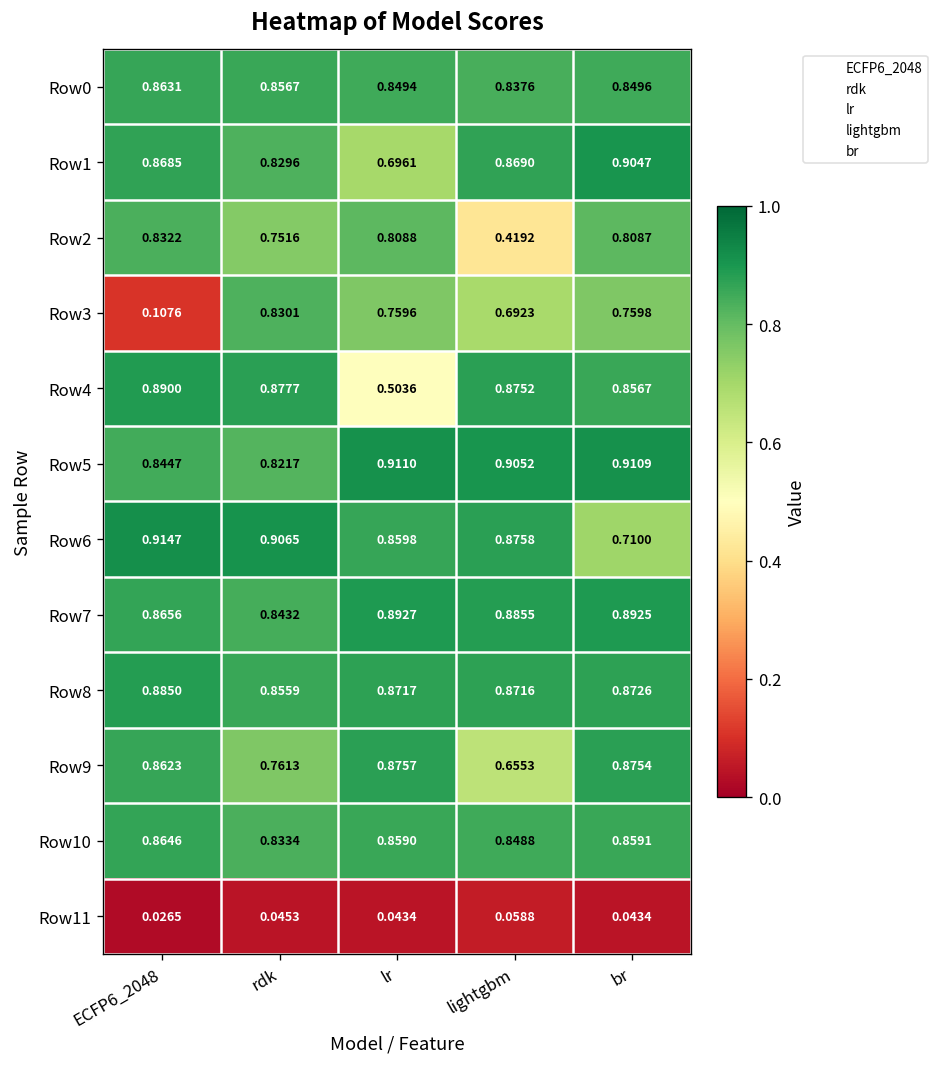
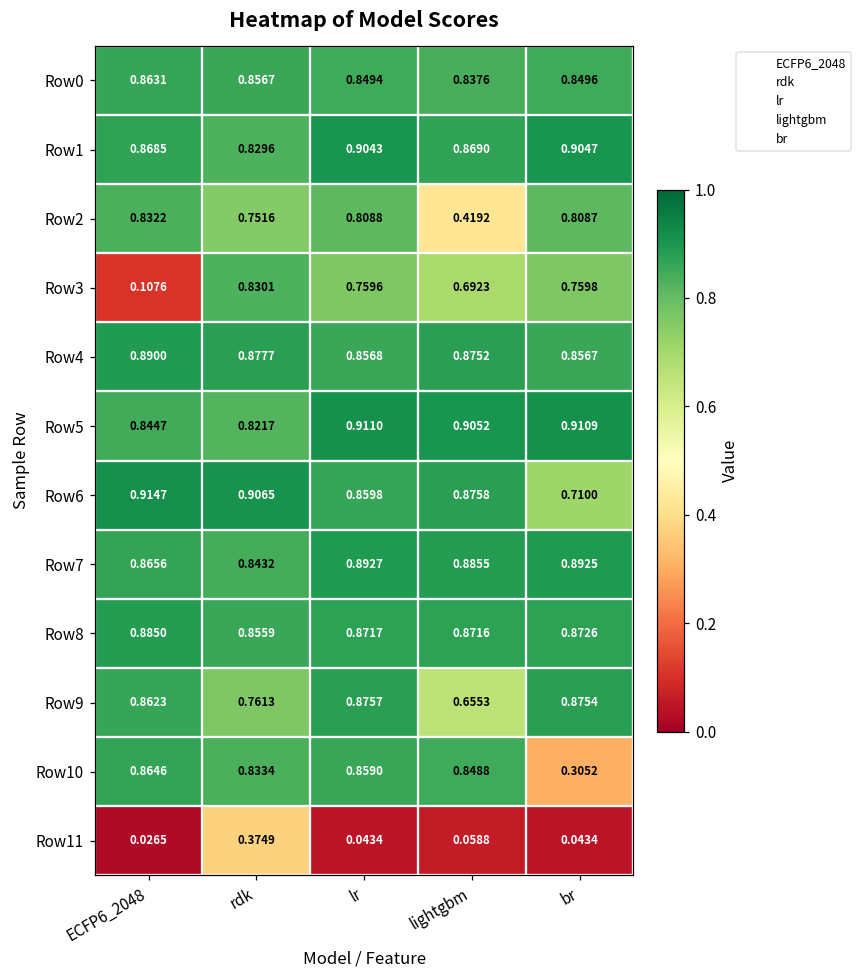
  {
    "Row0": {
      "ECFP6_2048": 0.8631,
      "rdk": 0.8567,
      "lr": 0.8494,
      "lightgbm": 0.8376,
      "br": 0.8496
    },
    "Row1": {
      "ECFP6_2048": 0.8685,
      "rdk": 0.8296,
-     "lr": 0.6961,
+     "lr": 0.9043,
      "lightgbm": 0.8690,
      "br": 0.9047
    },
    "Row2": {
      "ECFP6_2048": 0.8322,
      "rdk": 0.7516,
      "lr": 0.8088,
      "lightgbm": 0.4192,
      "br": 0.8087
    },
    "Row3": {
      "ECFP6_2048": 0.1076,
      "rdk": 0.8301,
      "lr": 0.7596,
      "lightgbm": 0.6923,
      "br": 0.7598
    },
    "Row4": {
      "ECFP6_2048": 0.8900,
      "rdk": 0.8777,
-     "lr": 0.5036,
+     "lr": 0.8568,
      "lightgbm": 0.8752,
      "br": 0.8567
    },
    "Row5": {
      "ECFP6_2048": 0.8447,
      "rdk": 0.8217,
      "lr": 0.9110,
      "lightgbm": 0.9052,
      "br": 0.9109
    },
    "Row6": {
      "ECFP6_2048": 0.9147,
      "rdk": 0.9065,
      "lr": 0.8598,
      "lightgbm": 0.8758,
      "br": 0.7100
    },
    "Row7": {
      "ECFP6_2048": 0.8656,
      "rdk": 0.8432,
      "lr": 0.8927,
      "lightgbm": 0.8855,
      "br": 0.8925
    },
    "Row8": {
      "ECFP6_2048": 0.8850,
      "rdk": 0.8559,
      "lr": 0.8717,
      "lightgbm": 0.8716,
      "br": 0.8726
    },
    "Row9": {
      "ECFP6_2048": 0.8623,
      "rdk": 0.7613,
      "lr": 0.8757,
      "lightgbm": 0.6553,
      "br": 0.8754
    },
    "Row10": {
      "ECFP6_2048": 0.8646,
      "rdk": 0.8334,
      "lr": 0.8590,
      "lightgbm": 0.8488,
-     "br": 0.8591
+     "br": 0.3052
    },
    "Row11": {
      "ECFP6_2048": 0.0265,
-     "rdk": 0.0453,
+     "rdk": 0.3749,
      "lr": 0.0434,
      "lightgbm": 0.0588,
      "br": 0.0434
    }
  }
